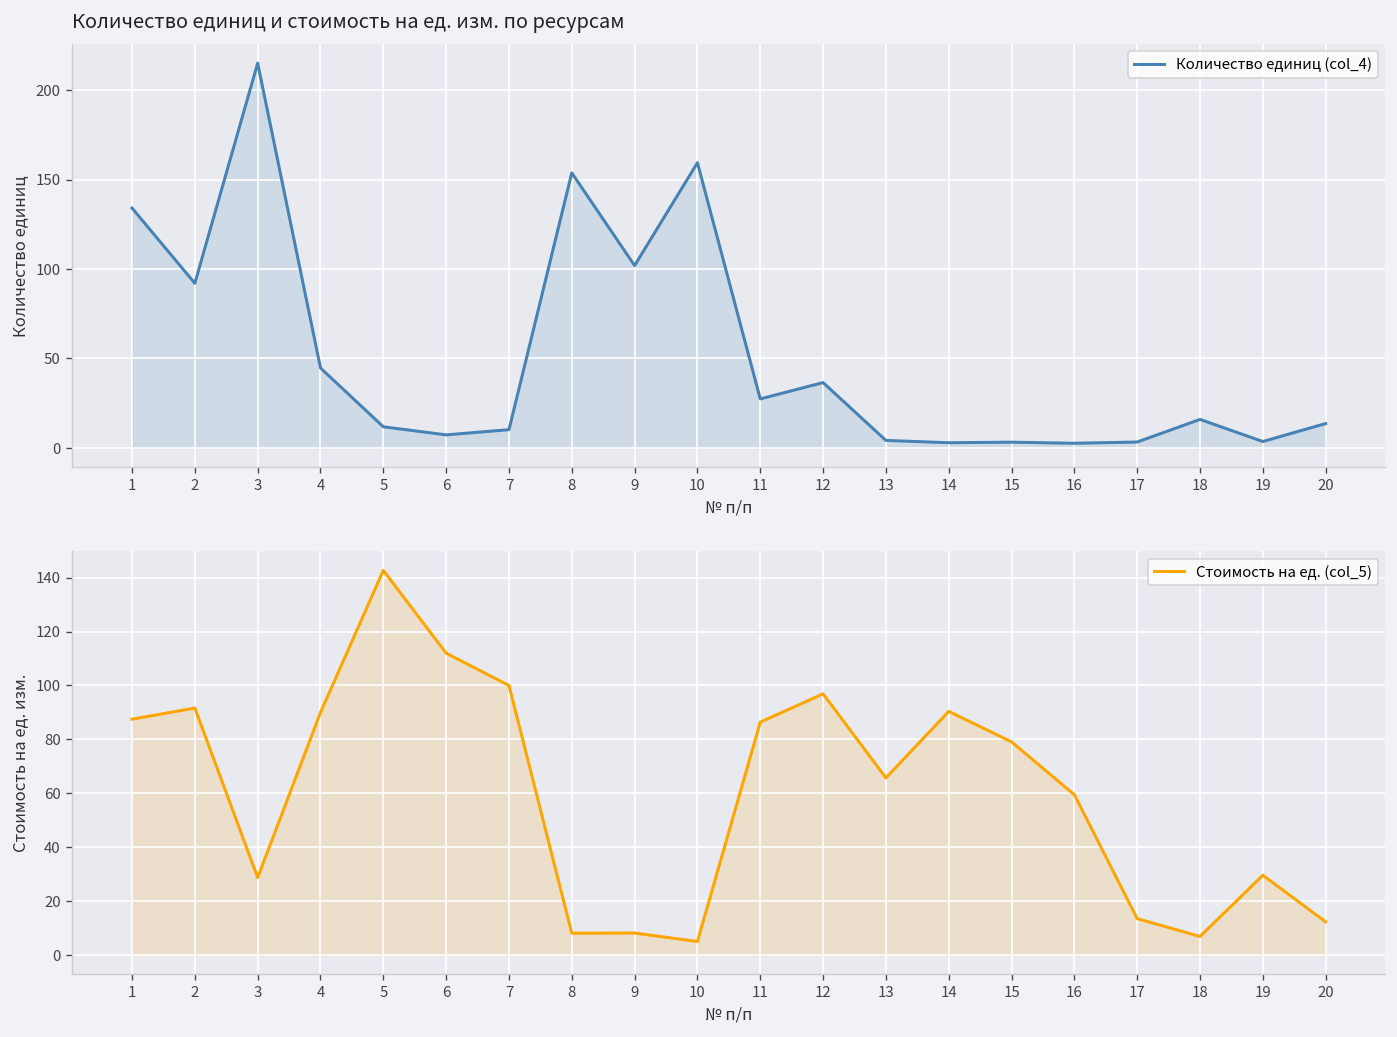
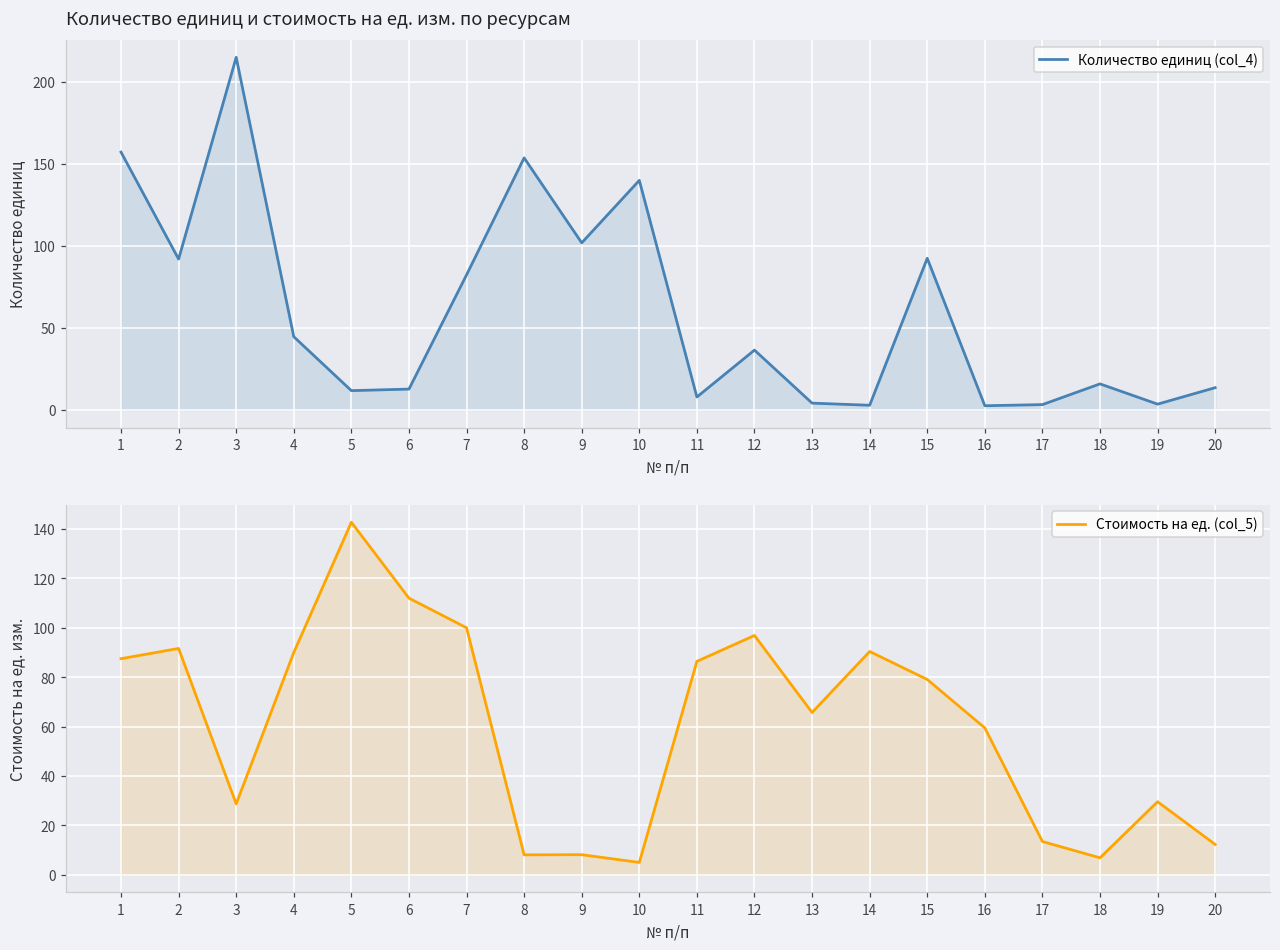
  {
    "Количество единиц и стоимость на ед. изм. по ресурсам": {
-     "1": 134,
+     "1": 157,
      "2": 92,
      "3": 215,
      "4": 45,
      "5": 12,
-     "6": 7,
-     "7": 10,
+     "6": 13,
+     "7": 82,
      "8": 154,
      "9": 102,
-     "10": 159,
-     "11": 27,
+     "10": 140,
+     "11": 8,
      "12": 36,
      "13": 4,
      "14": 3,
-     "15": 3,
+     "15": 92,
      "16": 3,
      "17": 3,
      "18": 16,
      "19": 4,
      "20": 14
    }
  }
